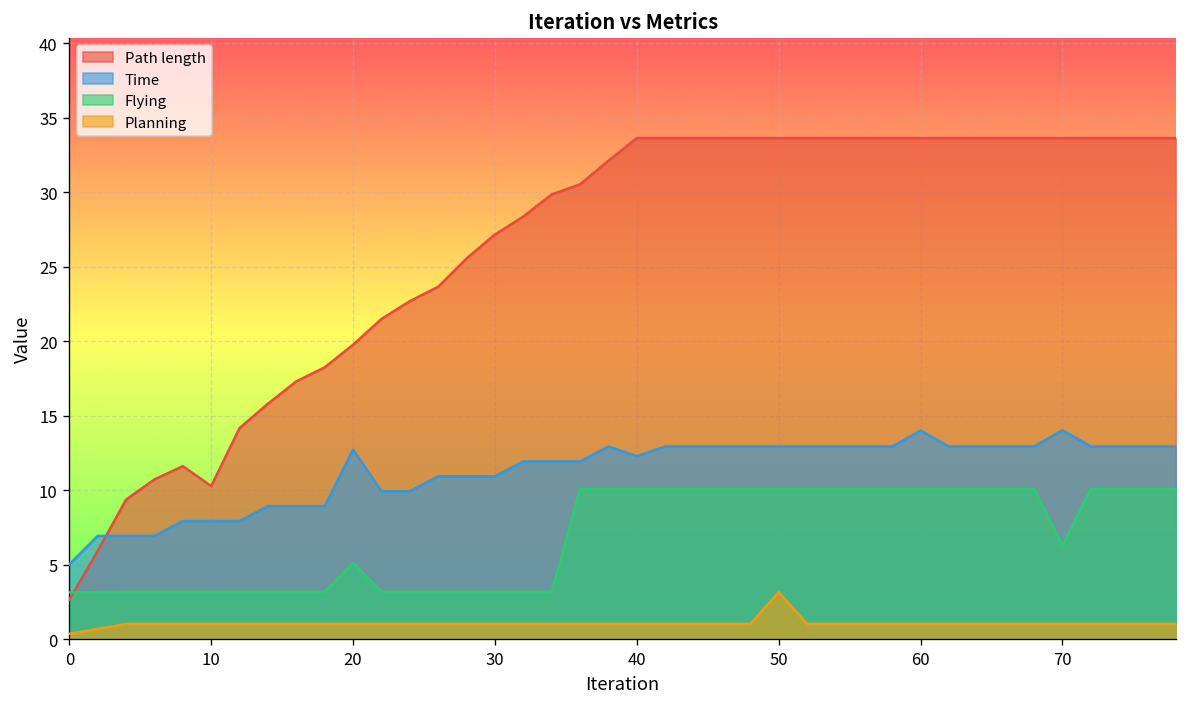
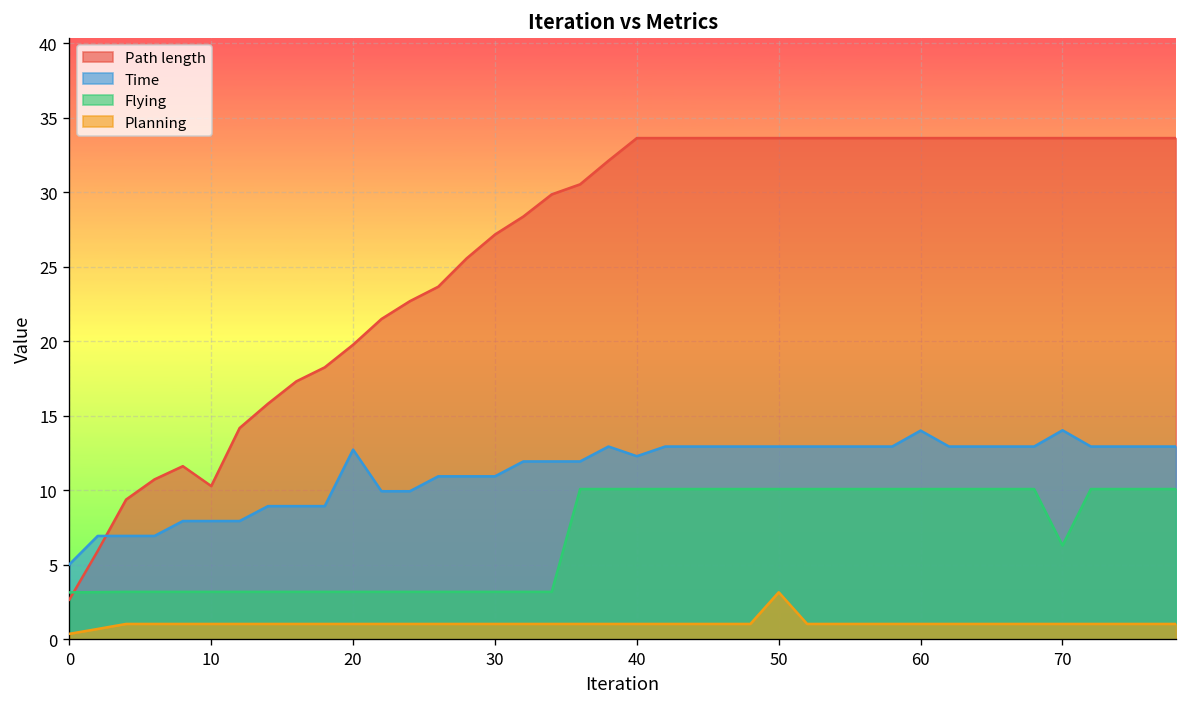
  {
    "Path length": {
      "0": 2.7,
      "10": 10.3,
      "20": 19.8,
      "30": 27.2,
      "40": 33.6,
      "50": 33.6,
      "60": 33.6,
      "70": 33.6
    },
    "Time": {
      "0": 5.0,
      "10": 7.9,
      "20": 12.7,
      "30": 11.0,
      "40": 12.3,
      "50": 13.0,
      "60": 14.0,
      "70": 14.0
    },
    "Flying": {
      "0": 3.2,
      "10": 3.2,
-     "20": 5.1,
+     "20": 3.2,
      "30": 3.2,
      "40": 10.1,
      "50": 10.1,
      "60": 10.1,
      "70": 6.3
    },
    "Planning": {
      "0": 0.4,
      "10": 1.0,
      "20": 1.0,
      "30": 1.0,
      "40": 1.0,
      "50": 3.2,
      "60": 1.0,
      "70": 1.0
    }
  }
